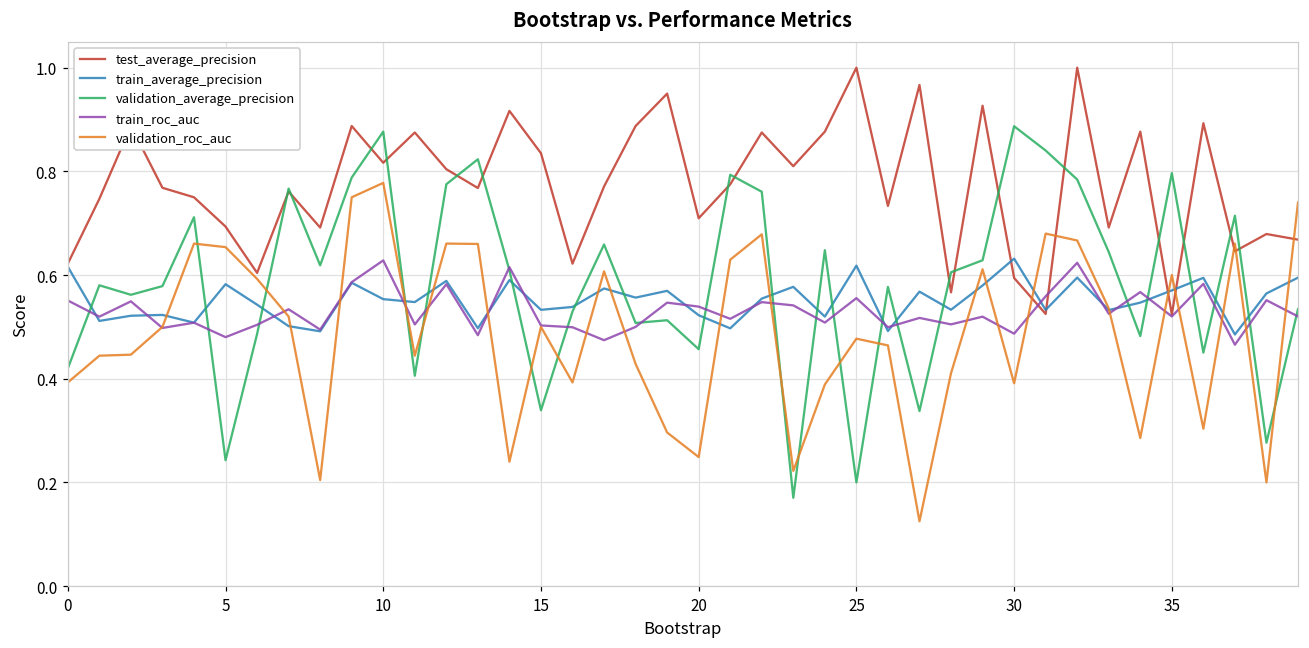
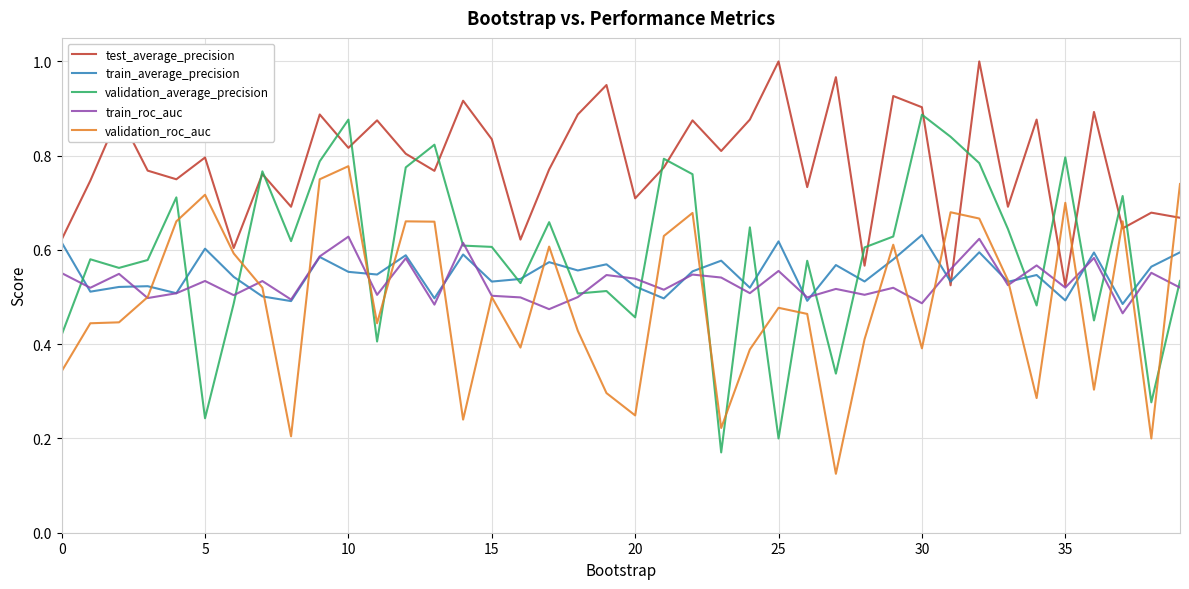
  {
    "test_average_precision": {
      "0": 0.62,
-     "5": 0.69,
+     "5": 0.80,
      "10": 0.82,
      "15": 0.84,
      "20": 0.71,
      "25": 1.00,
-     "30": 0.59
+     "30": 0.90
    },
    "train_average_precision": {
      "0": 0.62,
-     "5": 0.58,
+     "5": 0.60,
      "10": 0.55,
      "15": 0.53,
      "20": 0.52,
      "25": 0.62,
      "30": 0.63,
-     "35": 0.57
+     "35": 0.49
    },
    "validation_average_precision": {
      "0": 0.42,
      "5": 0.24,
      "10": 0.88,
-     "15": 0.34,
+     "15": 0.61,
      "20": 0.46,
      "25": 0.20,
      "30": 0.89,
      "35": 0.80
    },
    "train_roc_auc": {
      "0": 0.55,
-     "5": 0.48,
+     "5": 0.53,
      "10": 0.63,
      "20": 0.54,
      "25": 0.56,
      "30": 0.49
    },
    "validation_roc_auc": {
-     "0": 0.39,
-     "5": 0.65,
+     "0": 0.34,
+     "5": 0.72,
      "10": 0.78,
      "20": 0.25,
      "25": 0.48,
      "30": 0.39,
-     "35": 0.6
+     "35": 0.7
    }
  }
